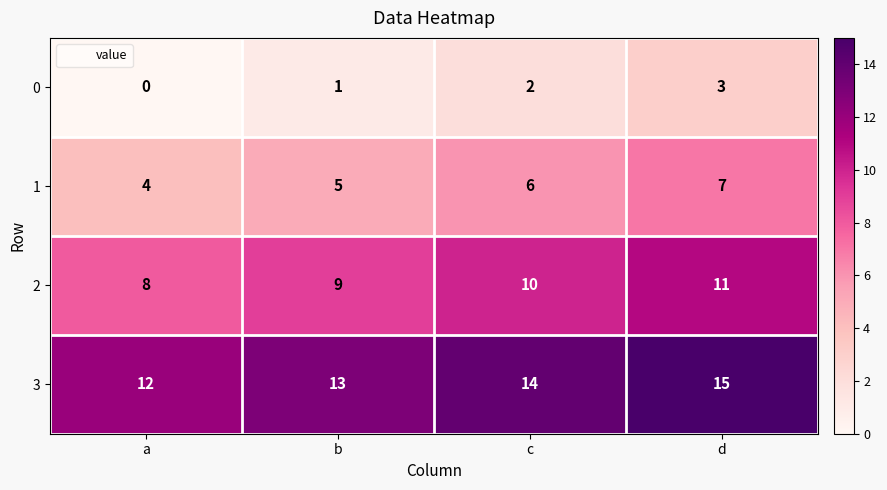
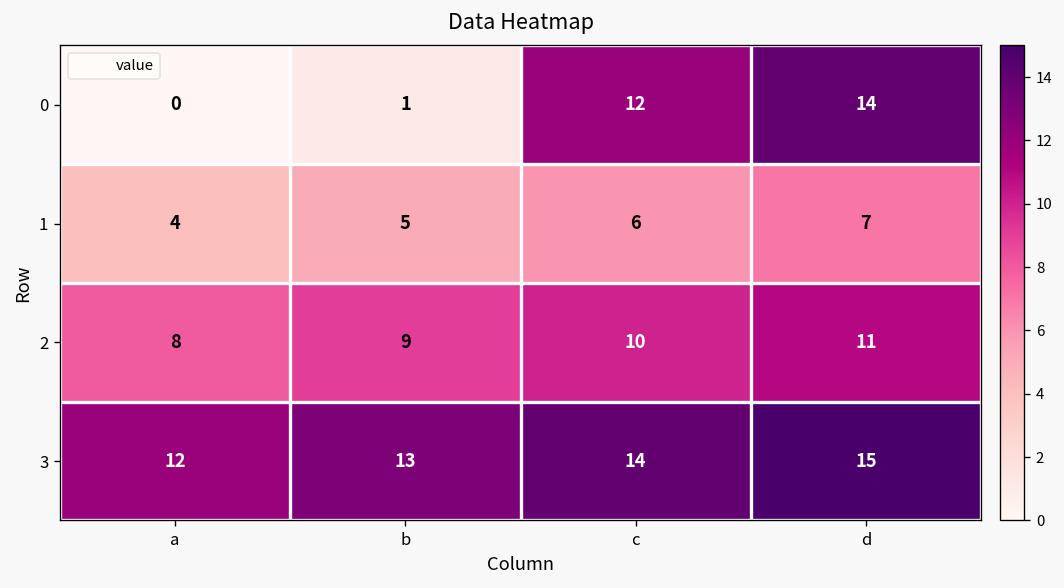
  {
    "0": {
      "a": 0,
      "b": 1,
-     "c": 2,
-     "d": 3
+     "c": 12,
+     "d": 14
    },
    "1": {
      "a": 4,
      "b": 5,
      "c": 6,
      "d": 7
    },
    "2": {
      "a": 8,
      "b": 9,
      "c": 10,
      "d": 11
    },
    "3": {
      "a": 12,
      "b": 13,
      "c": 14,
      "d": 15
    }
  }
